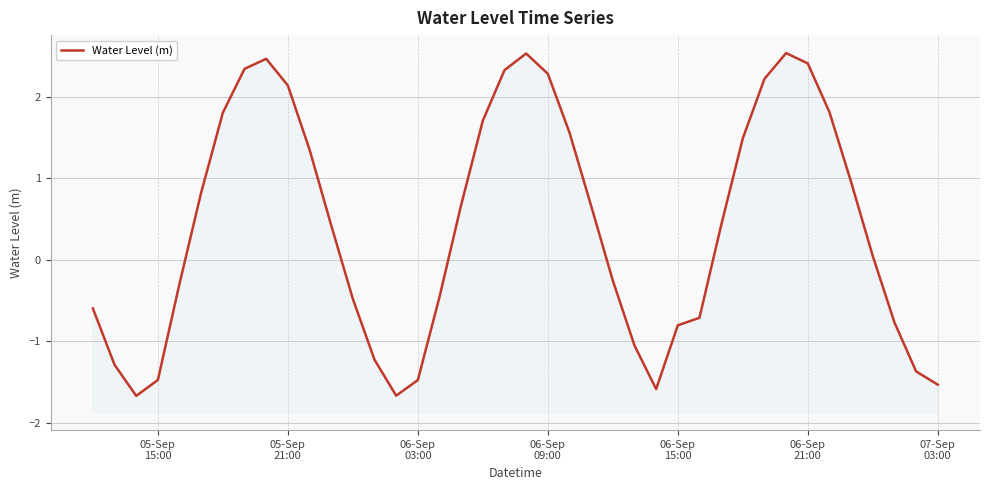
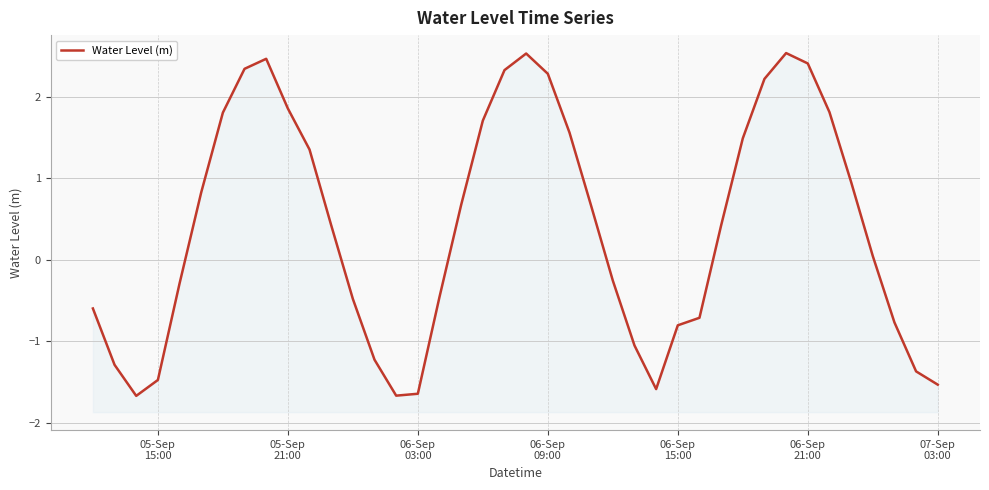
  {
    "05-Sep 15:00": -1.5,
-   "05-Sep 21:00": 2.1,
-   "06-Sep 03:00": -1.5,
+   "05-Sep 21:00": 1.9,
+   "06-Sep 03:00": -1.6,
    "06-Sep 09:00": 2.3,
    "06-Sep 15:00": -0.8,
    "06-Sep 21:00": 2.4,
    "07-Sep 03:00": -1.5
  }
